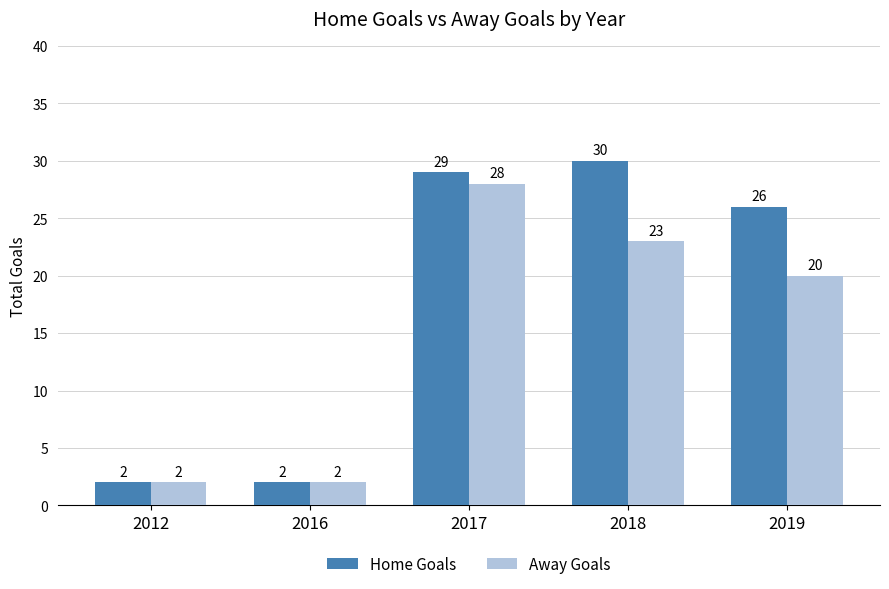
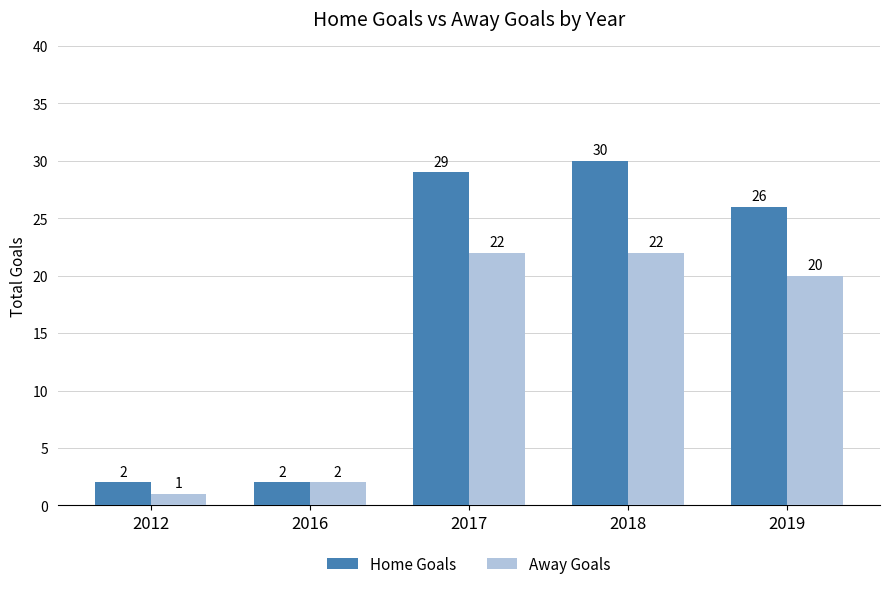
  {
    "Home Goals": {
      "2012": 2,
      "2016": 2,
      "2017": 29,
      "2018": 30,
      "2019": 26
    },
    "Away Goals": {
-     "2012": 2,
+     "2012": 1,
      "2016": 2,
-     "2017": 28,
-     "2018": 23,
+     "2017": 22,
+     "2018": 22,
      "2019": 20
    }
  }
